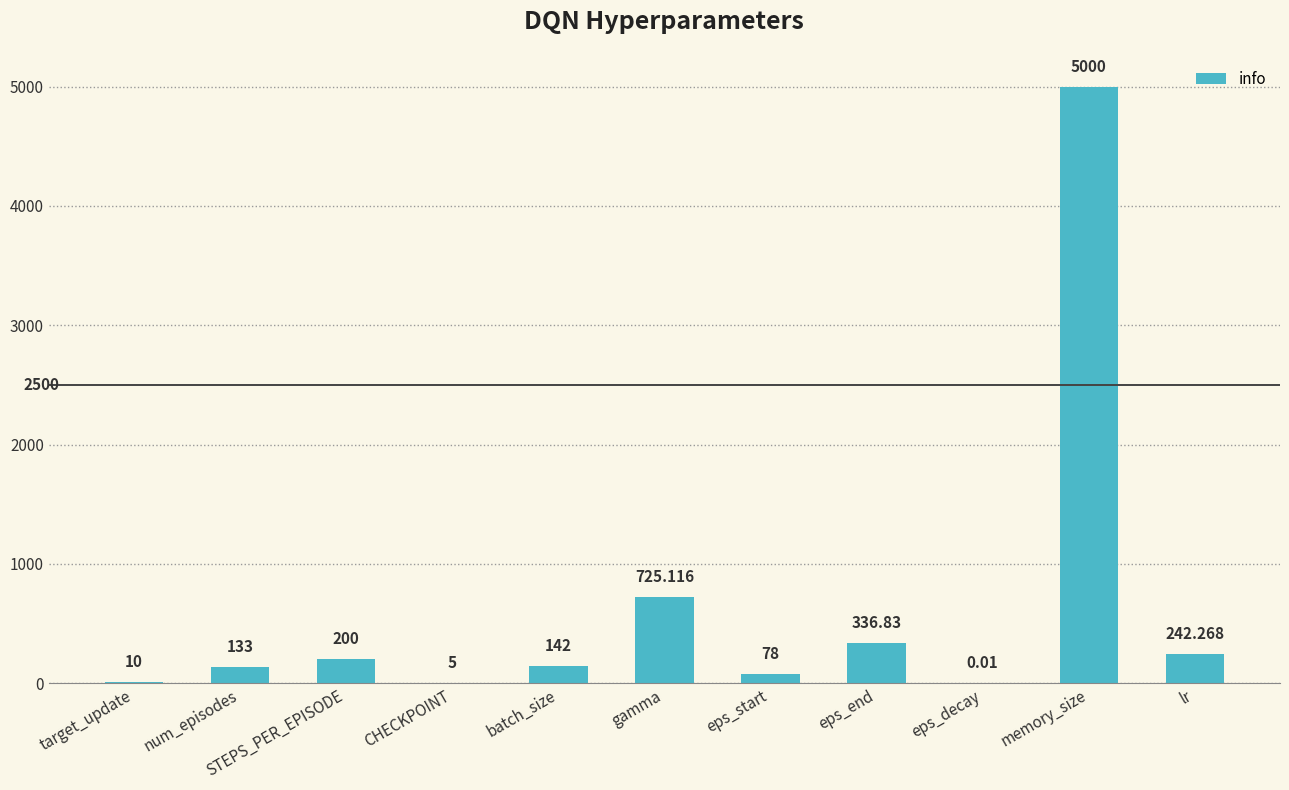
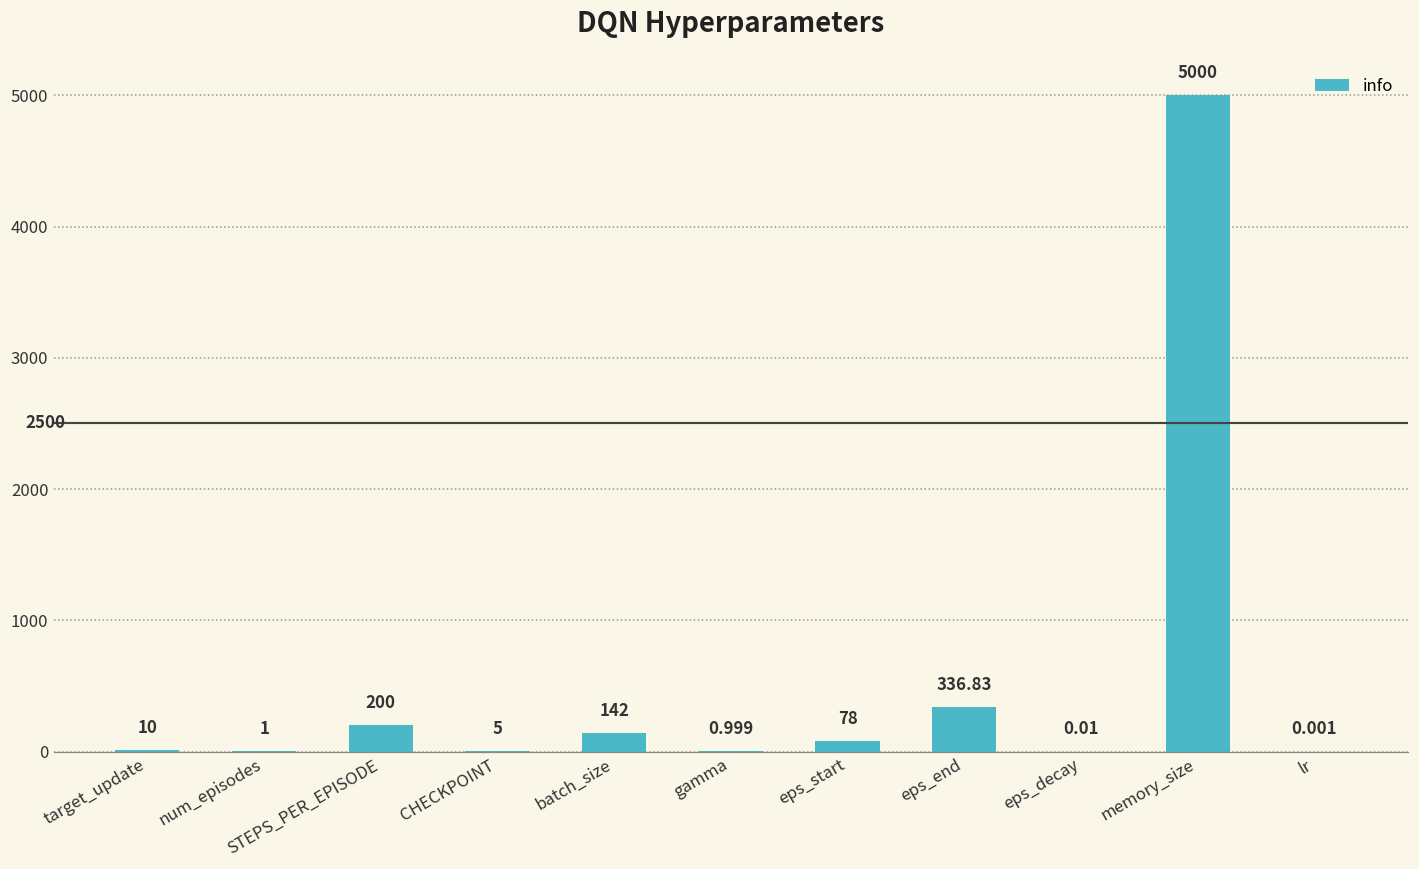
  {
    "target_update": 10,
-   "num_episodes": 133,
+   "num_episodes": 1,
    "STEPS_PER_EPISODE": 200,
    "CHECKPOINT": 5,
    "batch_size": 142,
-   "gamma": 725.116,
+   "gamma": 0.999,
    "eps_start": 78,
    "eps_end": 336.83,
    "eps_decay": 0.01,
    "memory_size": 5000,
-   "lr": 242.268
+   "lr": 0.001
  }
